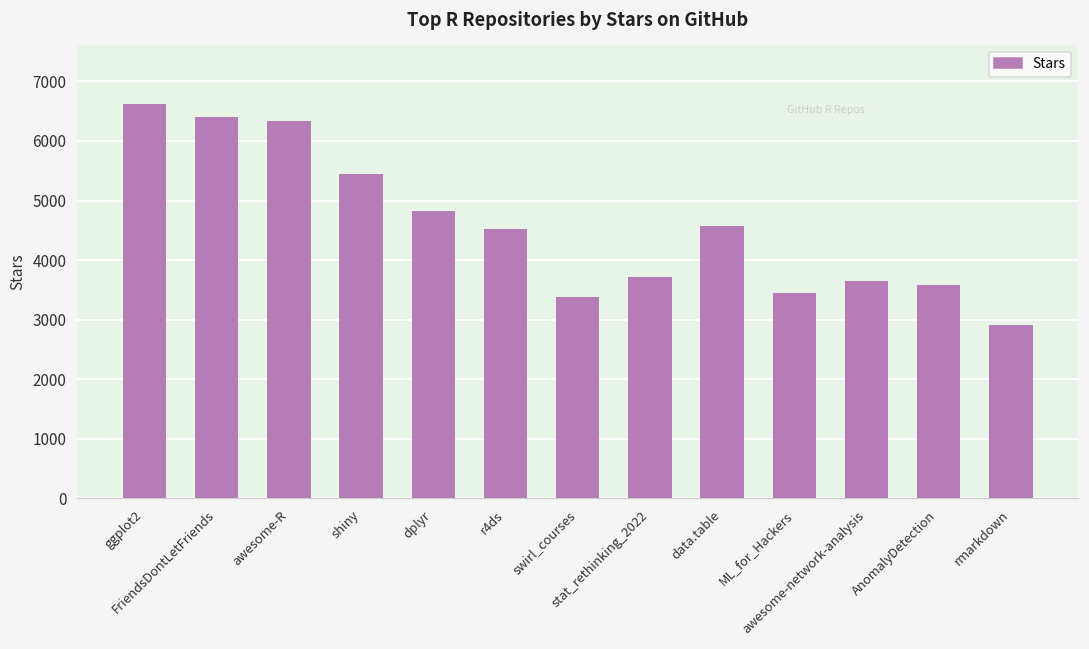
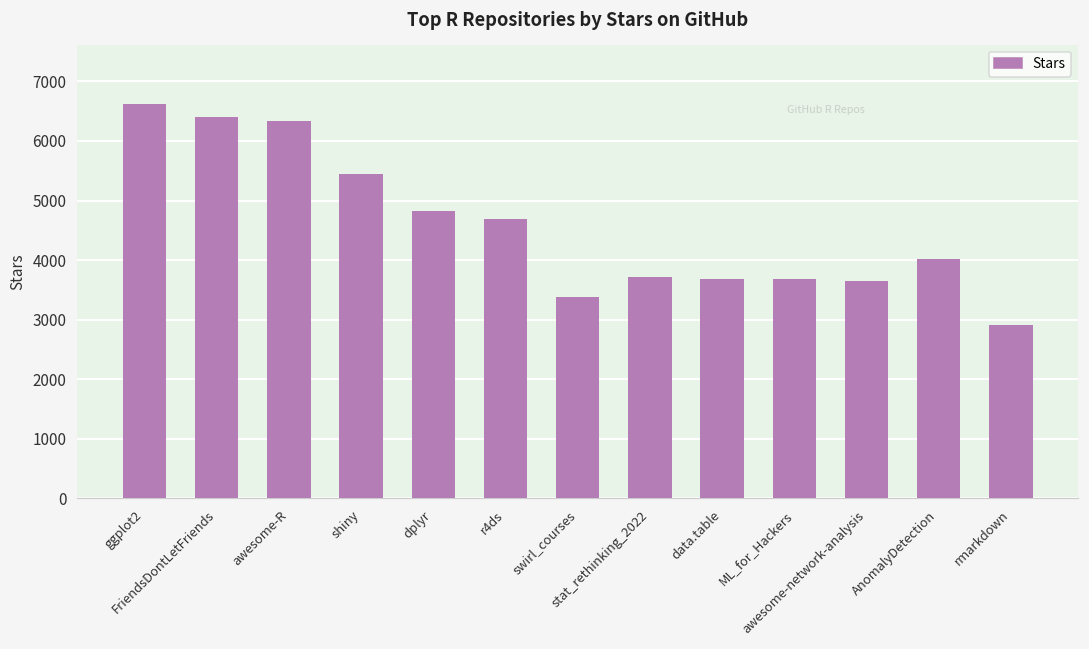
  {
    "ggplot2": 6600,
    "FriendsDontLetFriends": 6400,
    "awesome-R": 6300,
    "shiny": 5400,
    "dplyr": 4800,
-   "r4ds": 4500,
+   "r4ds": 4700,
    "swirl_courses": 3400,
    "stat_rethinking_2022": 3700,
-   "data.table": 4600,
-   "ML_for_Hackers": 3400,
+   "data.table": 3700,
+   "ML_for_Hackers": 3700,
    "awesome-network-analysis": 3700,
-   "AnomalyDetection": 3600,
+   "AnomalyDetection": 4000,
    "rmarkdown": 2900
  }
